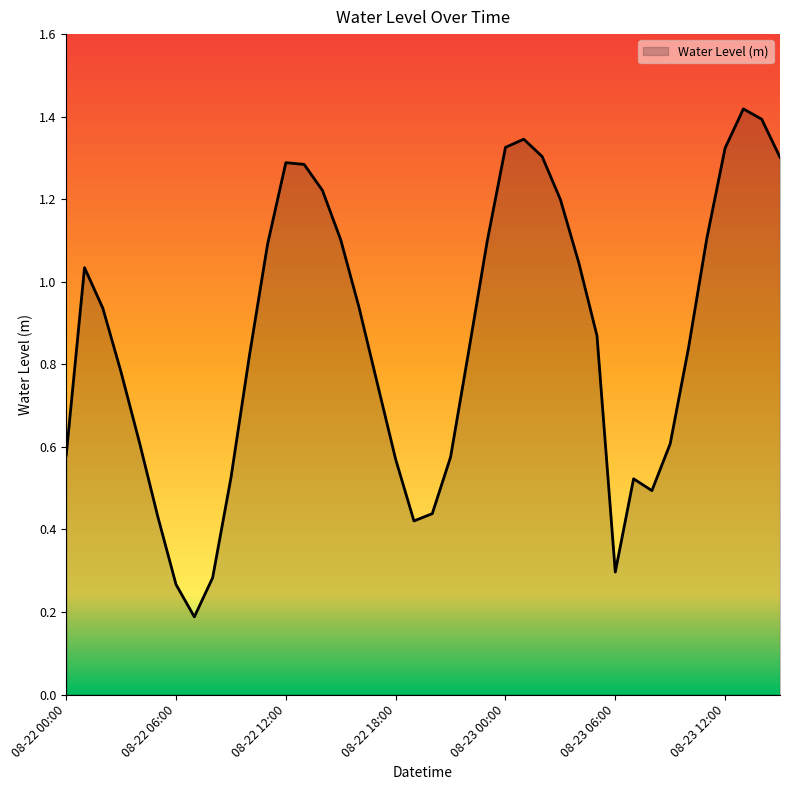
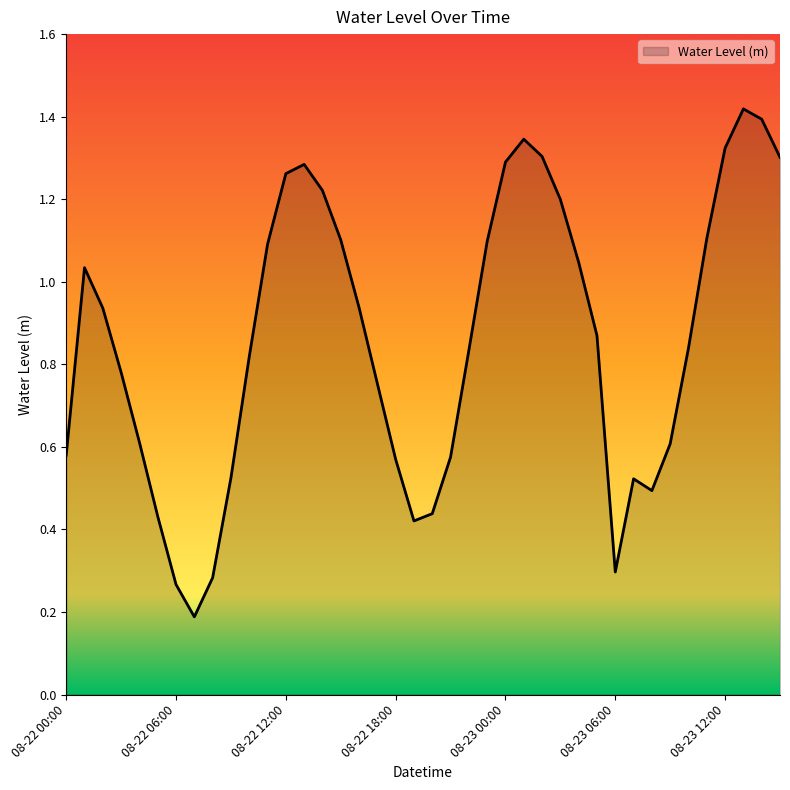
  {
    "08-22 00:00": 0.58,
    "08-22 06:00": 0.27,
-   "08-22 12:00": 1.29,
+   "08-22 12:00": 1.26,
    "08-22 18:00": 0.57,
-   "08-23 00:00": 1.33,
+   "08-23 00:00": 1.29,
    "08-23 06:00": 0.30,
    "08-23 12:00": 1.32
  }
